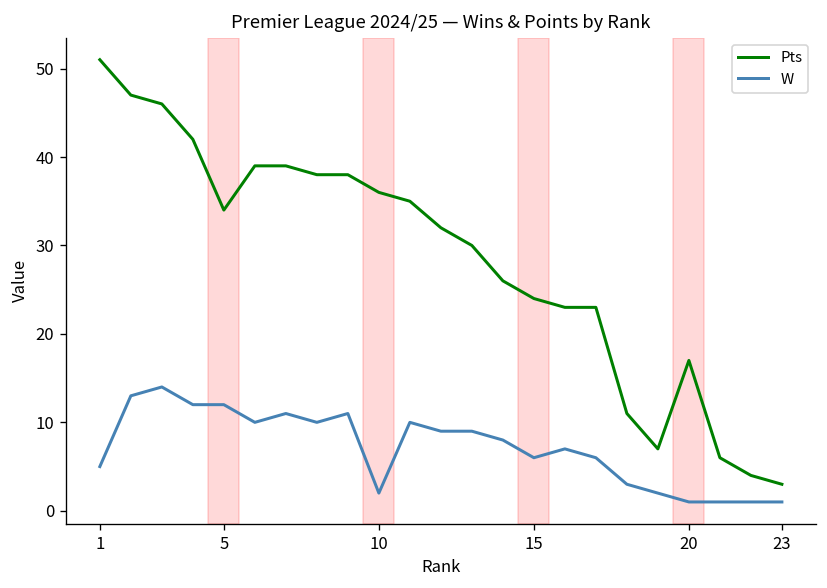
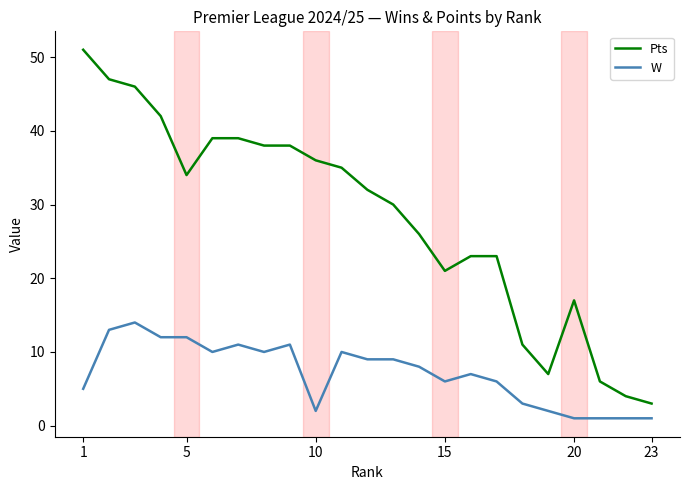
  {
    "Pts": {
      "1": 51,
      "5": 34,
      "10": 36,
-     "15": 24,
+     "15": 21,
      "20": 17,
      "23": 3
    },
    "W": {
      "1": 5,
      "5": 12,
      "10": 2,
      "15": 6,
      "20": 1,
      "23": 1
    }
  }
